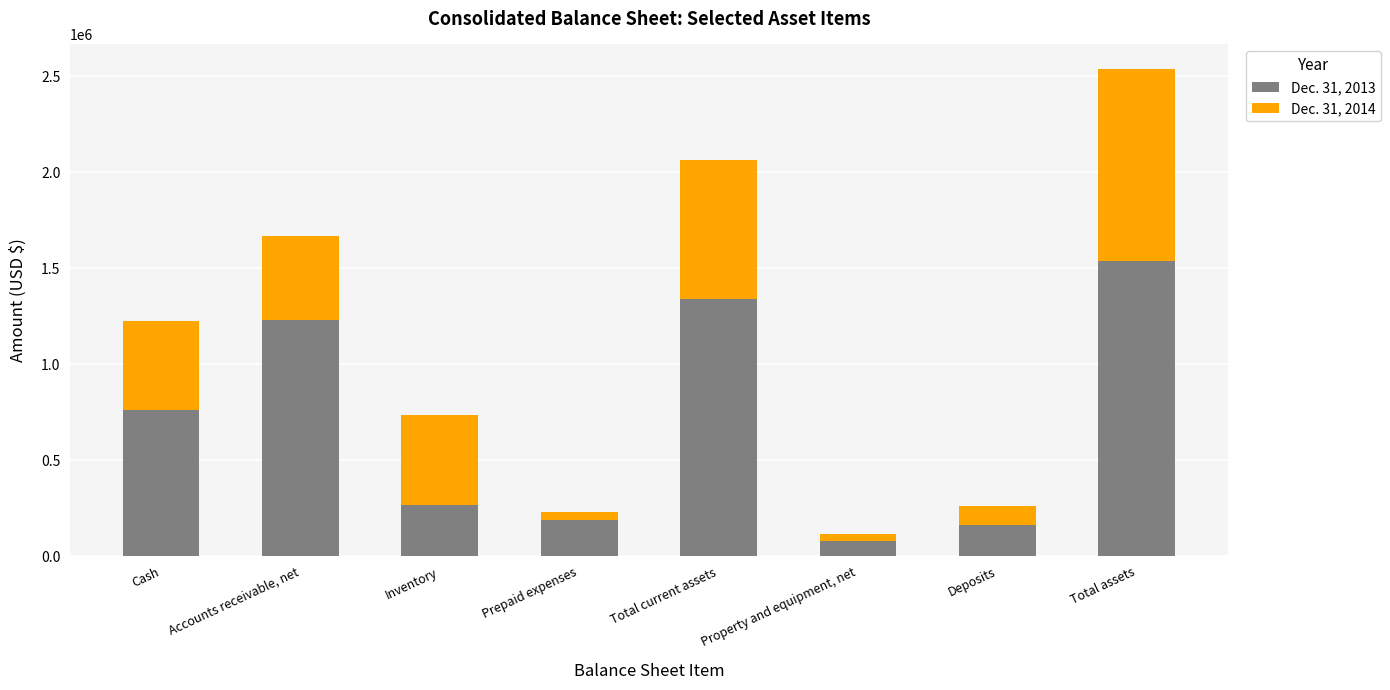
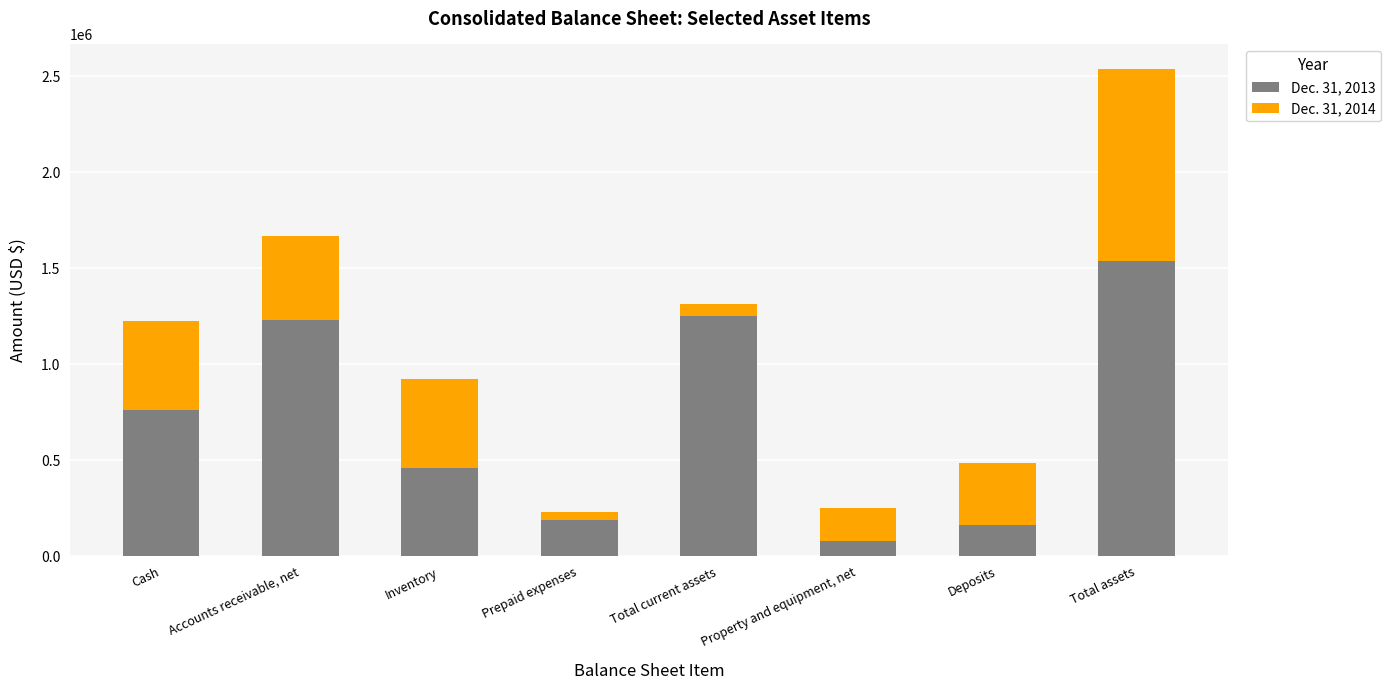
  {
    "Dec. 31, 2013": {
      "Cash": 760000,
      "Accounts receivable, net": 1230000,
-     "Inventory": 270000,
+     "Inventory": 460000,
      "Prepaid expenses": 190000,
-     "Total current assets": 1340000,
+     "Total current assets": 1250000,
      "Property and equipment, net": 80000,
      "Deposits": 160000,
      "Total assets": 1540000
    },
    "Dec. 31, 2014": {
      "Cash": 460000,
      "Accounts receivable, net": 430000,
      "Inventory": 460000,
      "Prepaid expenses": 40000,
-     "Total current assets": 730000,
-     "Property and equipment, net": 40000,
-     "Deposits": 100000,
+     "Total current assets": 60000,
+     "Property and equipment, net": 170000,
+     "Deposits": 320000,
      "Total assets": 1000000
    }
  }
